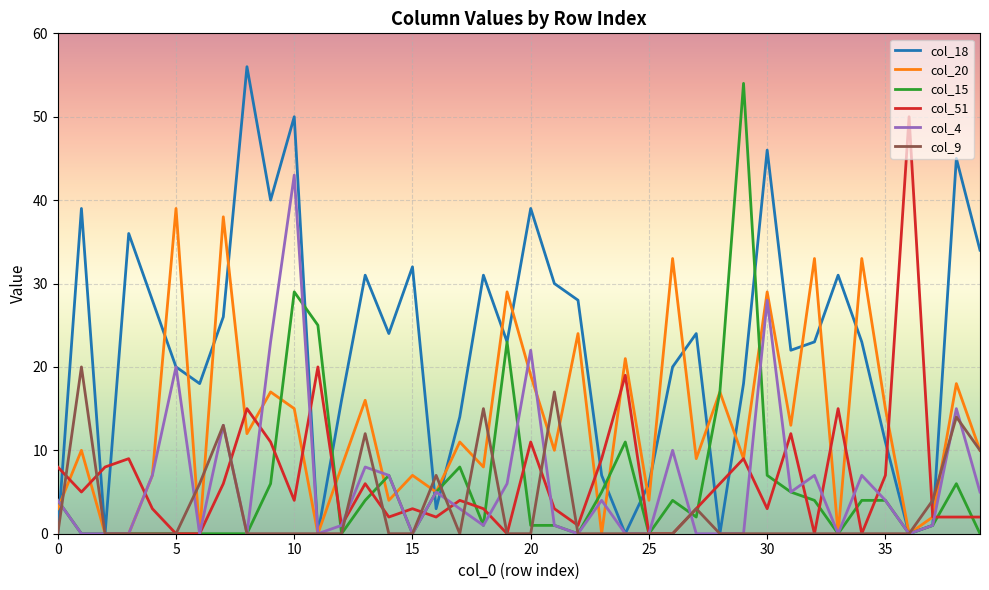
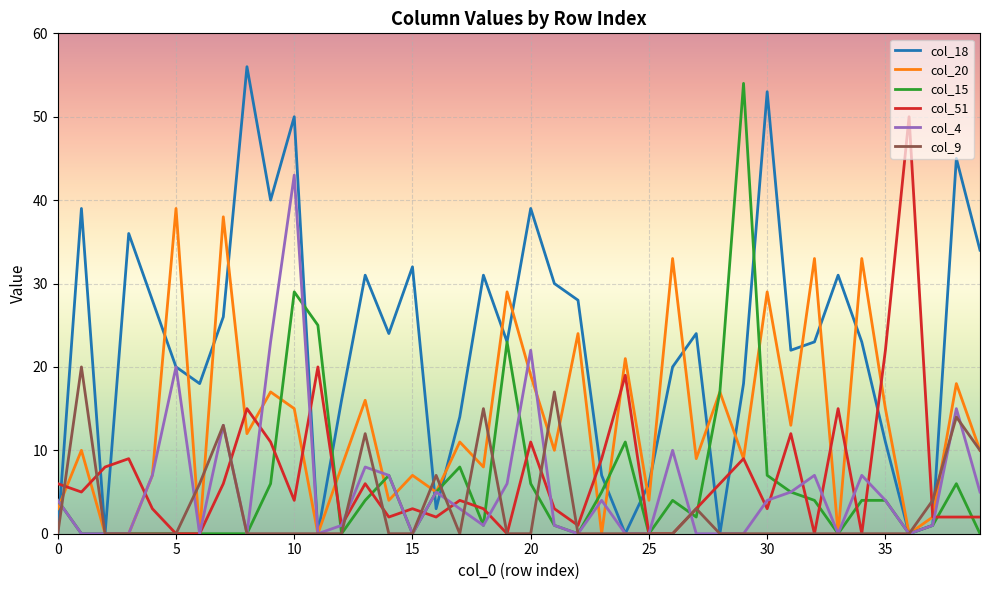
  {
    "col_18": {
      "10": 50,
      "15": 32,
      "20": 39,
      "25": 6,
-     "30": 46,
+     "30": 53,
      "35": 11
    },
    "col_20": {
      "0": 3,
      "5": 39,
      "10": 15,
      "15": 7,
      "20": 19,
      "25": 4,
      "30": 29,
      "35": 15
    },
    "col_15": {
      "10": 29,
-     "20": 1,
+     "20": 6,
      "30": 7
    },
    "col_51": {
-     "0": 8,
+     "0": 6,
      "10": 4,
      "15": 3,
      "20": 11,
      "30": 3,
-     "35": 7
+     "35": 22
    },
    "col_4": {
      "10": 43,
      "20": 22,
-     "30": 28
+     "30": 4
    },
    "col_9": {
      "10": 0,
      "20": 0,
      "30": 0,
      "35": 0
    }
  }
